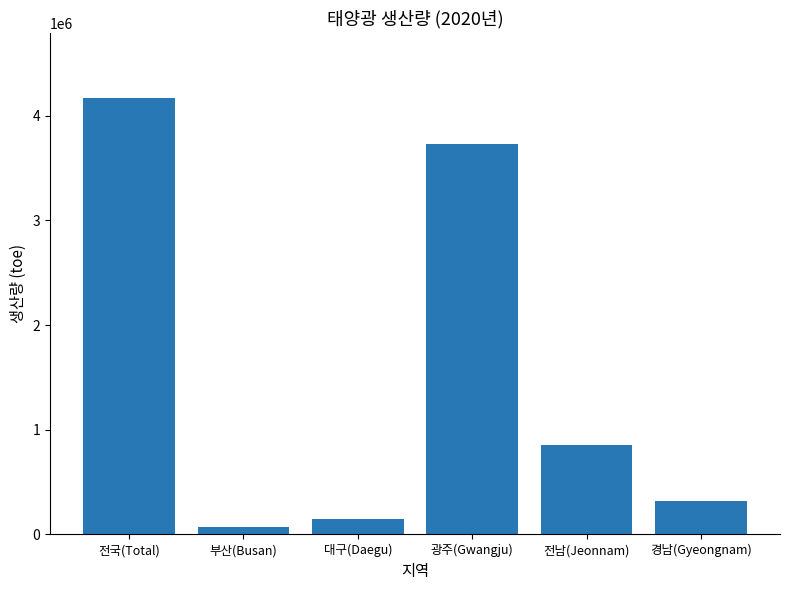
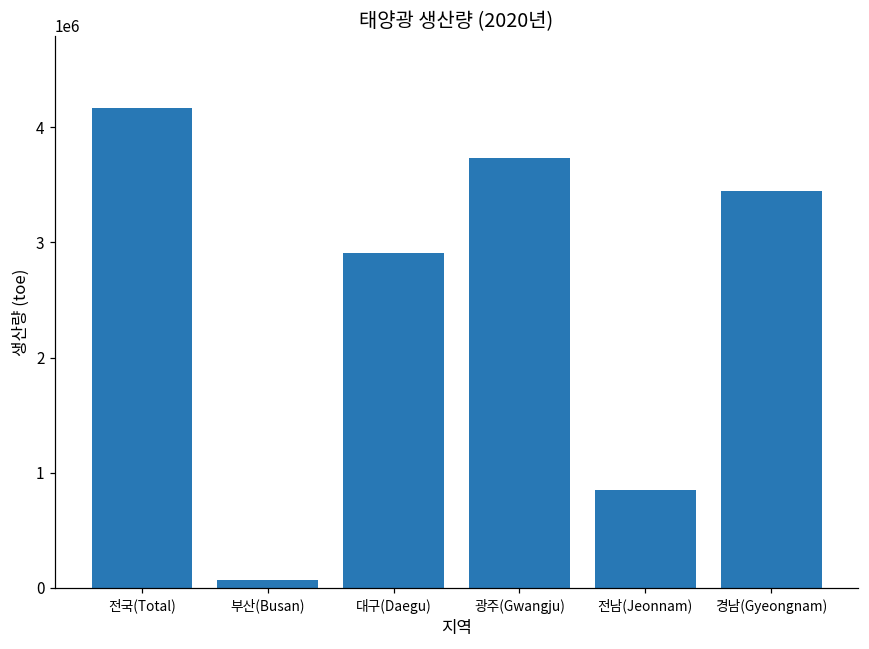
  {
    "전국(Total)": 4170000,
    "부산(Busan)": 70000,
-   "대구(Daegu)": 150000,
+   "대구(Daegu)": 2900000,
    "광주(Gwangju)": 3730000,
    "전남(Jeonnam)": 850000,
-   "경남(Gyeongnam)": 320000
+   "경남(Gyeongnam)": 3440000
  }
